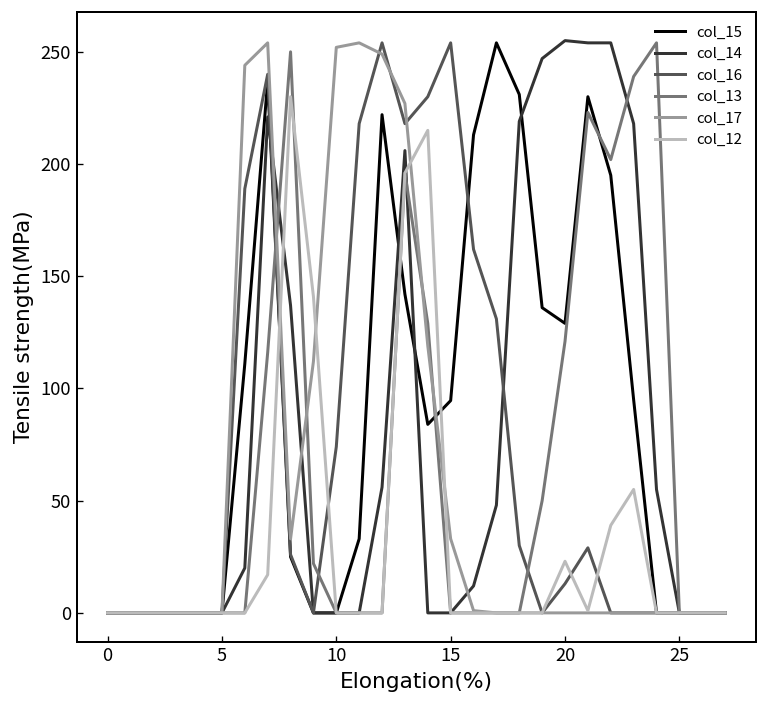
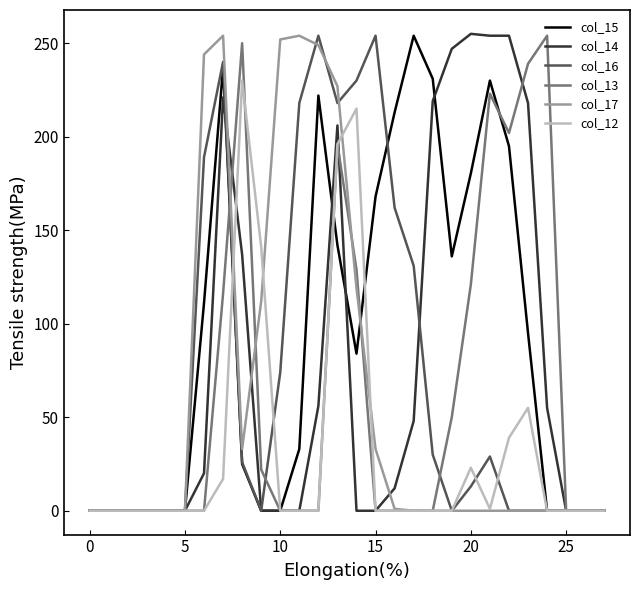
  {
    "col_15": {
-     "15": 95,
-     "20": 129
+     "15": 168,
+     "20": 180
    }
  }
